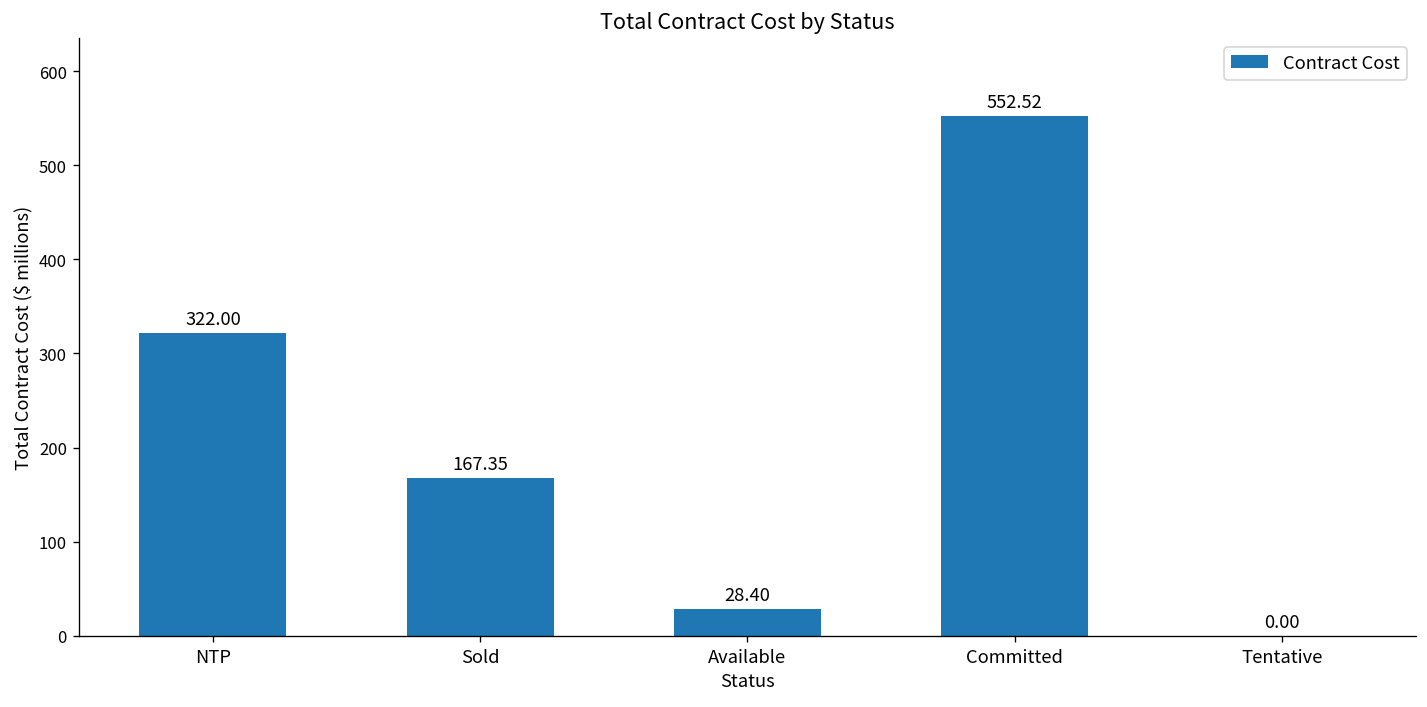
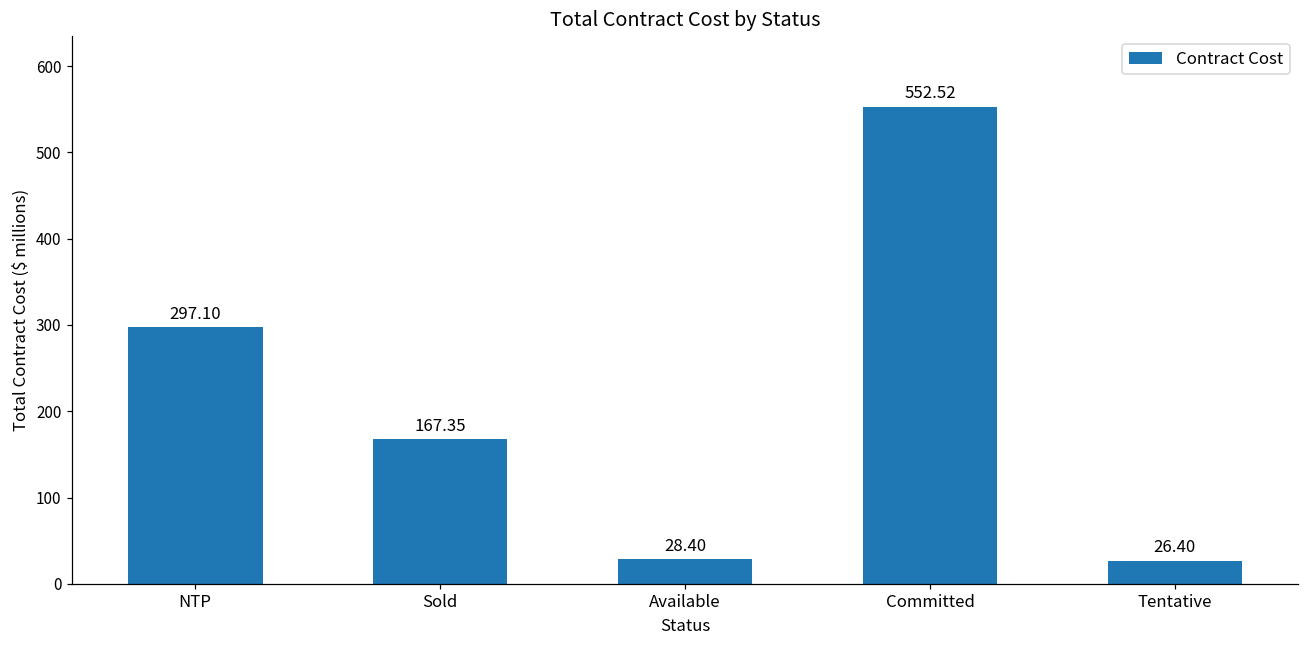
  {
-   "NTP": 322.00,
+   "NTP": 297.10,
    "Sold": 167.35,
    "Available": 28.40,
    "Committed": 552.52,
-   "Tentative": 0.00
+   "Tentative": 26.40
  }
